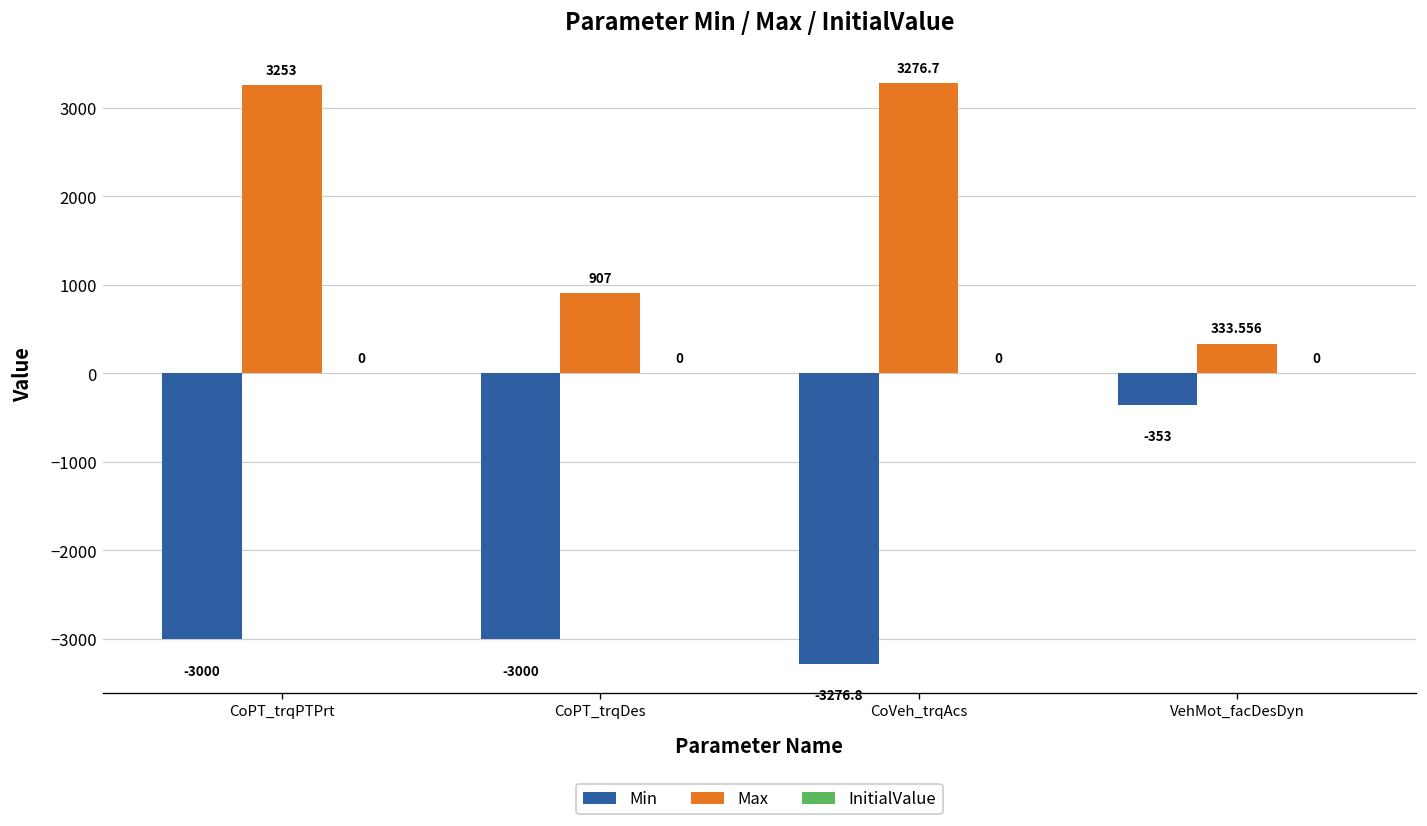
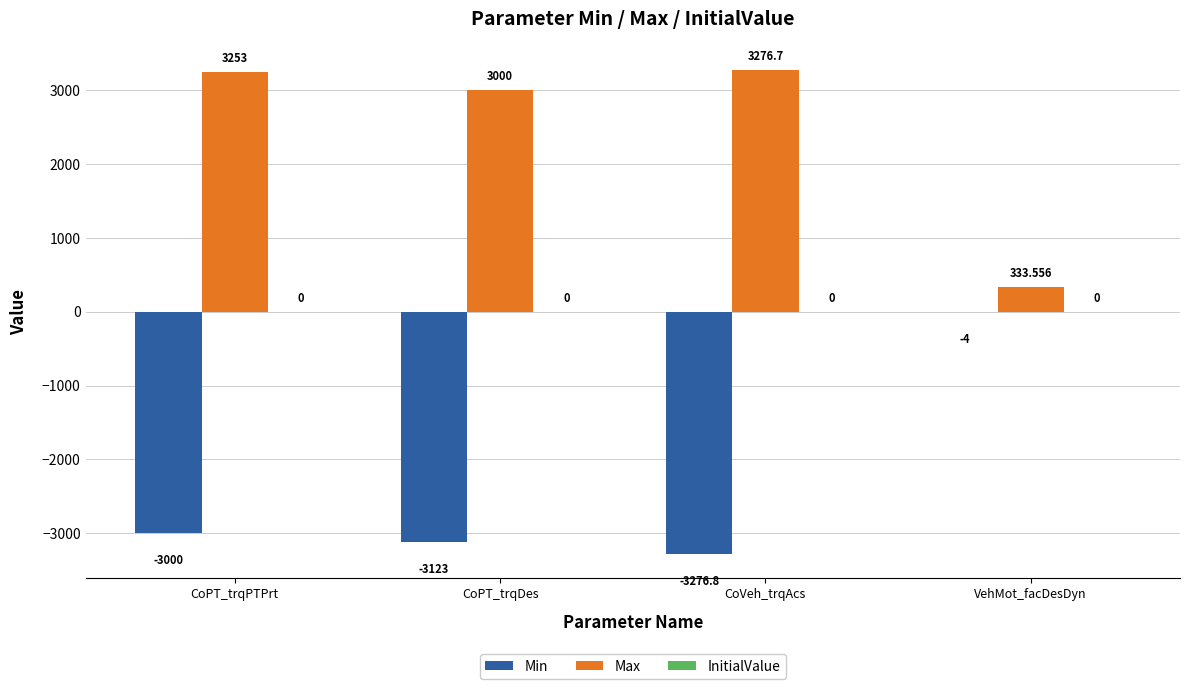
  {
    "Min": {
      "CoPT_trqPTPrt": -3000,
-     "CoPT_trqDes": -3000,
+     "CoPT_trqDes": -3123,
      "CoVeh_trqAcs": -3276.8,
-     "VehMot_facDesDyn": -353
+     "VehMot_facDesDyn": -4
    },
    "Max": {
      "CoPT_trqPTPrt": 3253,
-     "CoPT_trqDes": 907,
+     "CoPT_trqDes": 3000,
      "CoVeh_trqAcs": 3276.7,
      "VehMot_facDesDyn": 333.556
    },
    "InitialValue": {
      "CoPT_trqPTPrt": 0,
      "CoPT_trqDes": 0,
      "CoVeh_trqAcs": 0,
      "VehMot_facDesDyn": 0
    }
  }
